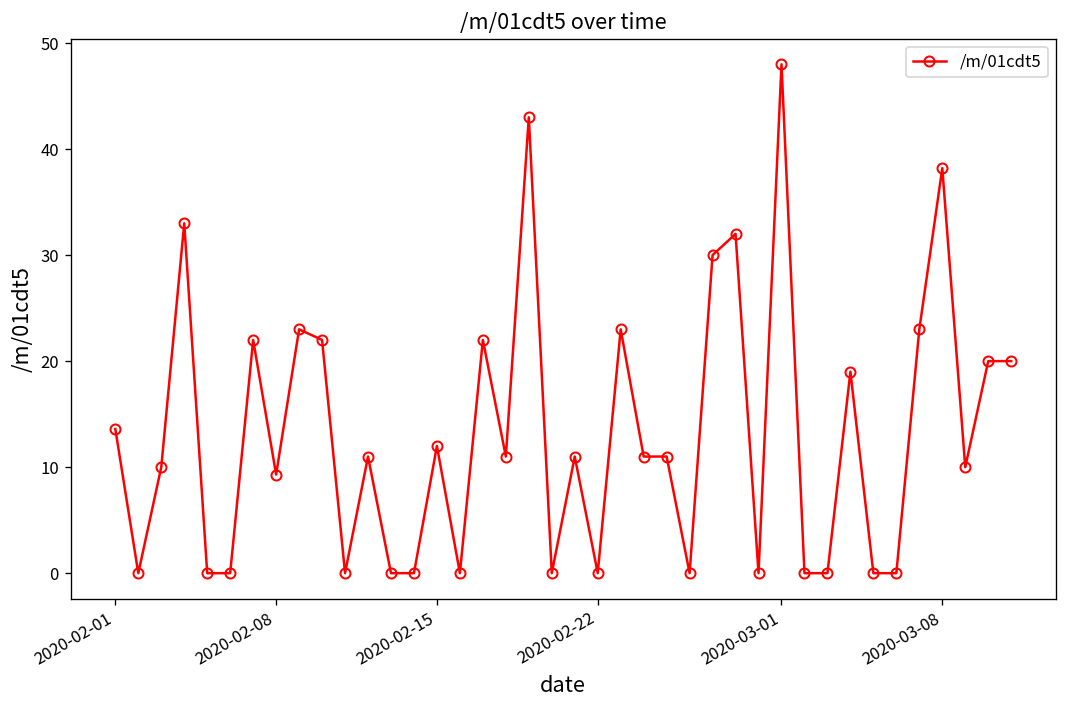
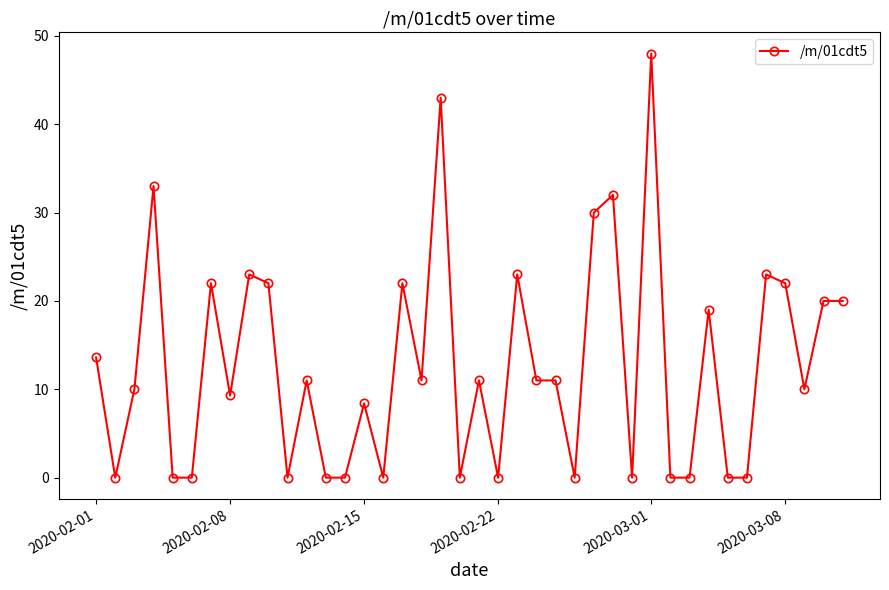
  {
    "2020-02-01": 14,
    "2020-02-08": 9,
-   "2020-02-15": 12,
+   "2020-02-15": 8,
    "2020-02-22": 0,
    "2020-03-01": 48,
-   "2020-03-08": 38
+   "2020-03-08": 22
  }
